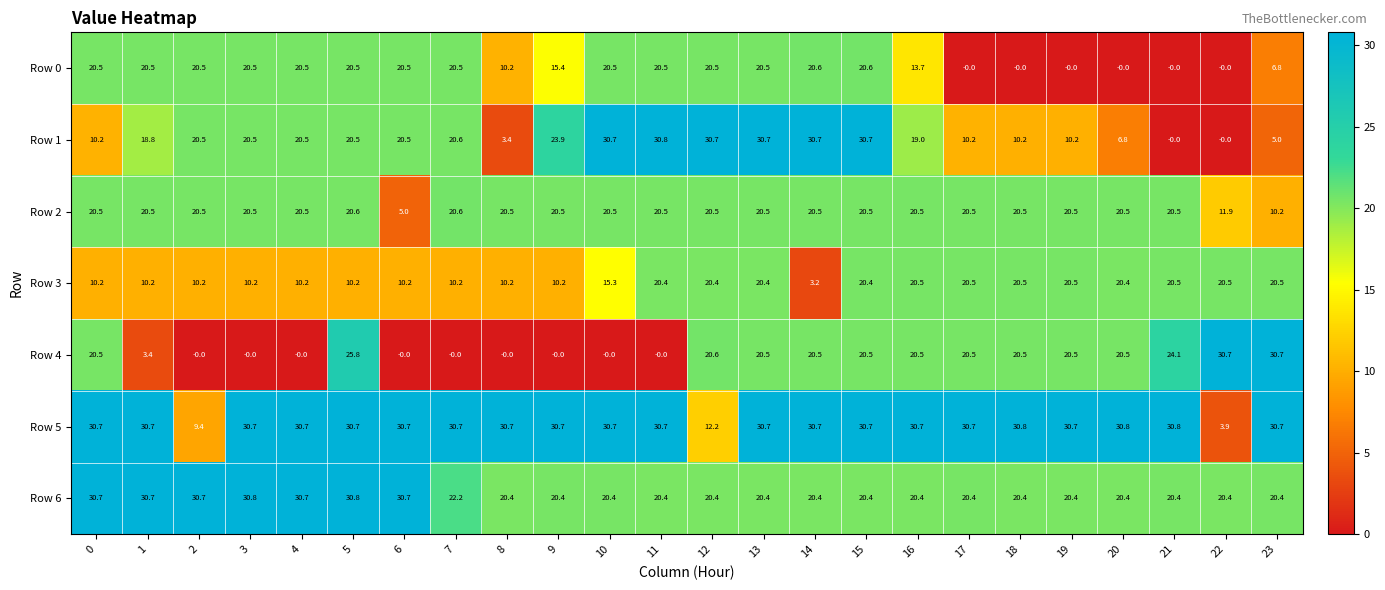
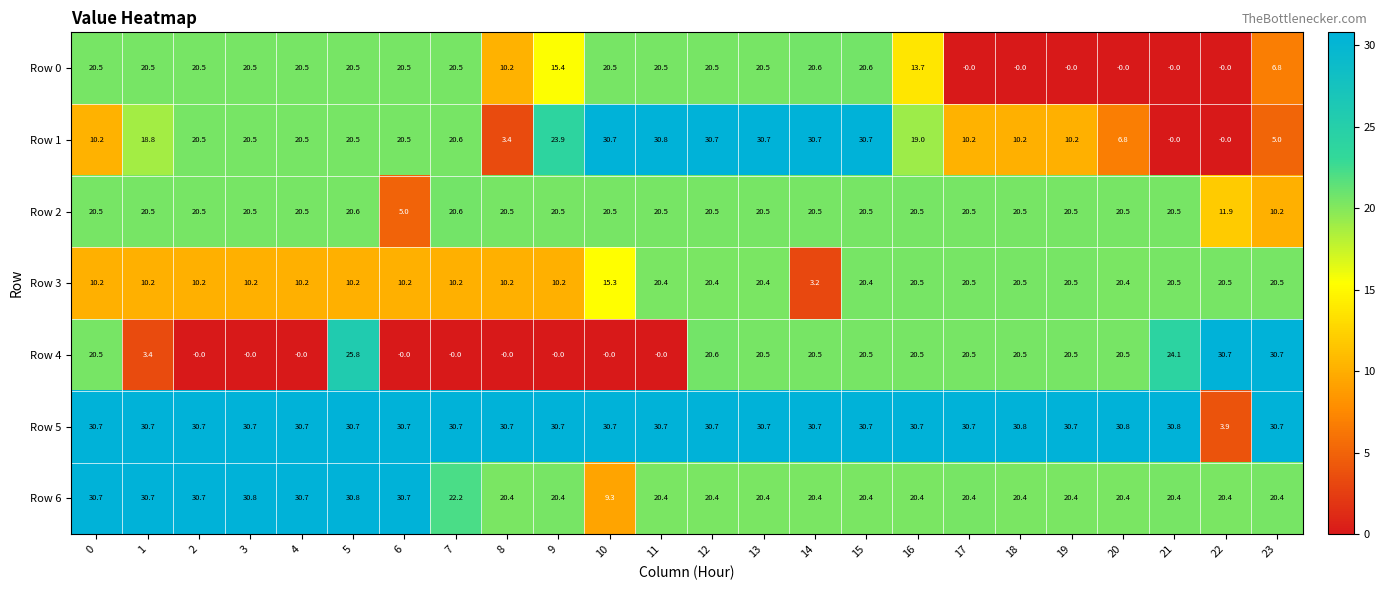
  {
    "Row 0": {
      "0": 20.5,
      "1": 20.5,
      "2": 20.5,
      "3": 20.5,
      "4": 20.5,
      "5": 20.5,
      "6": 20.5,
      "7": 20.5,
      "8": 10.2,
      "9": 15.4,
      "10": 20.5,
      "11": 20.5,
      "12": 20.5,
      "13": 20.5,
      "14": 20.6,
      "15": 20.6,
      "16": 13.7,
      "17": -0.0,
      "18": -0.0,
      "19": -0.0,
      "20": -0.0,
      "21": -0.0,
      "22": -0.0,
      "23": 6.8
    },
    "Row 1": {
      "0": 10.2,
      "1": 18.8,
      "2": 20.5,
      "3": 20.5,
      "4": 20.5,
      "5": 20.5,
      "6": 20.5,
      "7": 20.6,
      "8": 3.4,
      "9": 23.9,
      "10": 30.7,
      "11": 30.8,
      "12": 30.7,
      "13": 30.7,
      "14": 30.7,
      "15": 30.7,
      "16": 19.0,
      "17": 10.2,
      "18": 10.2,
      "19": 10.2,
      "20": 6.8,
      "21": -0.0,
      "22": -0.0,
      "23": 5.0
    },
    "Row 2": {
      "0": 20.5,
      "1": 20.5,
      "2": 20.5,
      "3": 20.5,
      "4": 20.5,
      "5": 20.6,
      "6": 5.0,
      "7": 20.6,
      "8": 20.5,
      "9": 20.5,
      "10": 20.5,
      "11": 20.5,
      "12": 20.5,
      "13": 20.5,
      "14": 20.5,
      "15": 20.5,
      "16": 20.5,
      "17": 20.5,
      "18": 20.5,
      "19": 20.5,
      "20": 20.5,
      "21": 20.5,
      "22": 11.9,
      "23": 10.2
    },
    "Row 3": {
      "0": 10.2,
      "1": 10.2,
      "2": 10.2,
      "3": 10.2,
      "4": 10.2,
      "5": 10.2,
      "6": 10.2,
      "7": 10.2,
      "8": 10.2,
      "9": 10.2,
      "10": 15.3,
      "11": 20.4,
      "12": 20.4,
      "13": 20.4,
      "14": 3.2,
      "15": 20.4,
      "16": 20.5,
      "17": 20.5,
      "18": 20.5,
      "19": 20.5,
      "20": 20.4,
      "21": 20.5,
      "22": 20.5,
      "23": 20.5
    },
    "Row 4": {
      "0": 20.5,
      "1": 3.4,
      "2": -0.0,
      "3": -0.0,
      "4": -0.0,
      "5": 25.8,
      "6": -0.0,
      "7": -0.0,
      "8": -0.0,
      "9": -0.0,
      "10": -0.0,
      "11": -0.0,
      "12": 20.6,
      "13": 20.5,
      "14": 20.5,
      "15": 20.5,
      "16": 20.5,
      "17": 20.5,
      "18": 20.5,
      "19": 20.5,
      "20": 20.5,
      "21": 24.1,
      "22": 30.7,
      "23": 30.7
    },
    "Row 5": {
      "0": 30.7,
      "1": 30.7,
-     "2": 9.4,
+     "2": 30.7,
      "3": 30.7,
      "4": 30.7,
      "5": 30.7,
      "6": 30.7,
      "7": 30.7,
      "8": 30.7,
      "9": 30.7,
      "10": 30.7,
      "11": 30.7,
-     "12": 12.2,
+     "12": 30.7,
      "13": 30.7,
      "14": 30.7,
      "15": 30.7,
      "16": 30.7,
      "17": 30.7,
      "18": 30.8,
      "19": 30.7,
      "20": 30.8,
      "21": 30.8,
      "22": 3.9,
      "23": 30.7
    },
    "Row 6": {
      "0": 30.7,
      "1": 30.7,
      "2": 30.7,
      "3": 30.8,
      "4": 30.7,
      "5": 30.8,
      "6": 30.7,
      "7": 22.2,
      "8": 20.4,
      "9": 20.4,
-     "10": 20.4,
+     "10": 9.3,
      "11": 20.4,
      "12": 20.4,
      "13": 20.4,
      "14": 20.4,
      "15": 20.4,
      "16": 20.4,
      "17": 20.4,
      "18": 20.4,
      "19": 20.4,
      "20": 20.4,
      "21": 20.4,
      "22": 20.4,
      "23": 20.4
    }
  }
